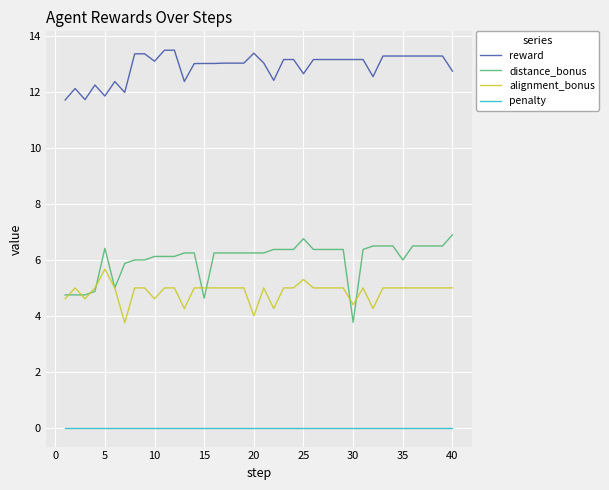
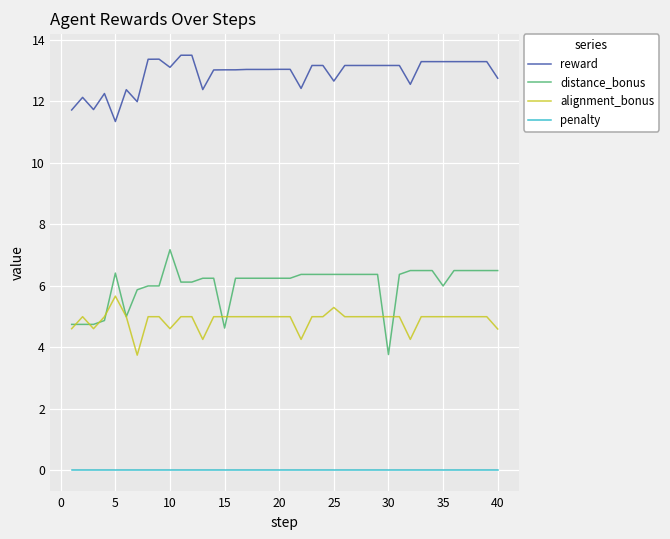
  {
    "reward": {
-     "5": 11.9,
+     "5": 11.3,
      "10": 13.1,
      "15": 13.0,
-     "20": 13.4,
+     "20": 13.0,
      "25": 12.7,
      "30": 13.2,
      "35": 13.3,
      "40": 12.8
    },
    "distance_bonus": {
      "5": 6.4,
-     "10": 6.1,
+     "10": 7.2,
      "15": 4.6,
      "20": 6.3,
-     "25": 6.8,
+     "25": 6.4,
      "30": 3.8,
      "35": 6.0,
-     "40": 6.9
+     "40": 6.5
    },
    "alignment_bonus": {
      "5": 5.7,
      "10": 4.6,
      "15": 5.0,
-     "20": 4,
+     "20": 5,
      "25": 5.3,
-     "30": 4.4,
+     "30": 5.0,
      "35": 5.0,
-     "40": 5.0
+     "40": 4.6
    },
    "penalty": {
      "5": 0.0,
      "10": 0.0,
      "15": 0.0,
      "20": 0.0,
      "25": 0.0,
      "30": 0.0,
      "35": 0.0,
      "40": 0.0
    }
  }
